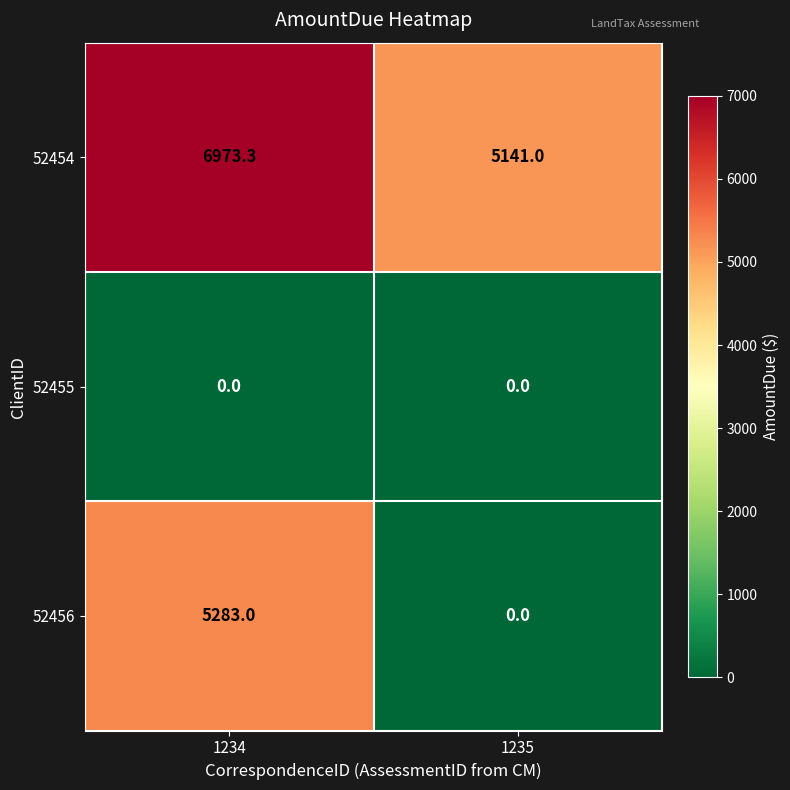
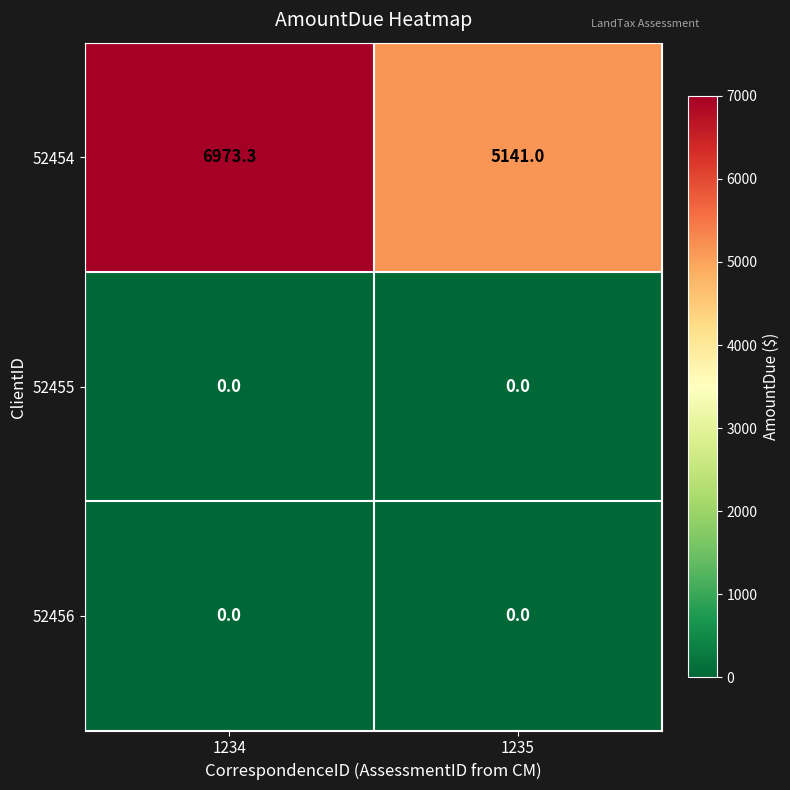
  {
    "52454": {
      "1234": 6973.3,
      "1235": 5141.0
    },
    "52455": {
      "1234": 0.0,
      "1235": 0.0
    },
    "52456": {
-     "1234": 5283.0,
+     "1234": 0.0,
      "1235": 0.0
    }
  }
